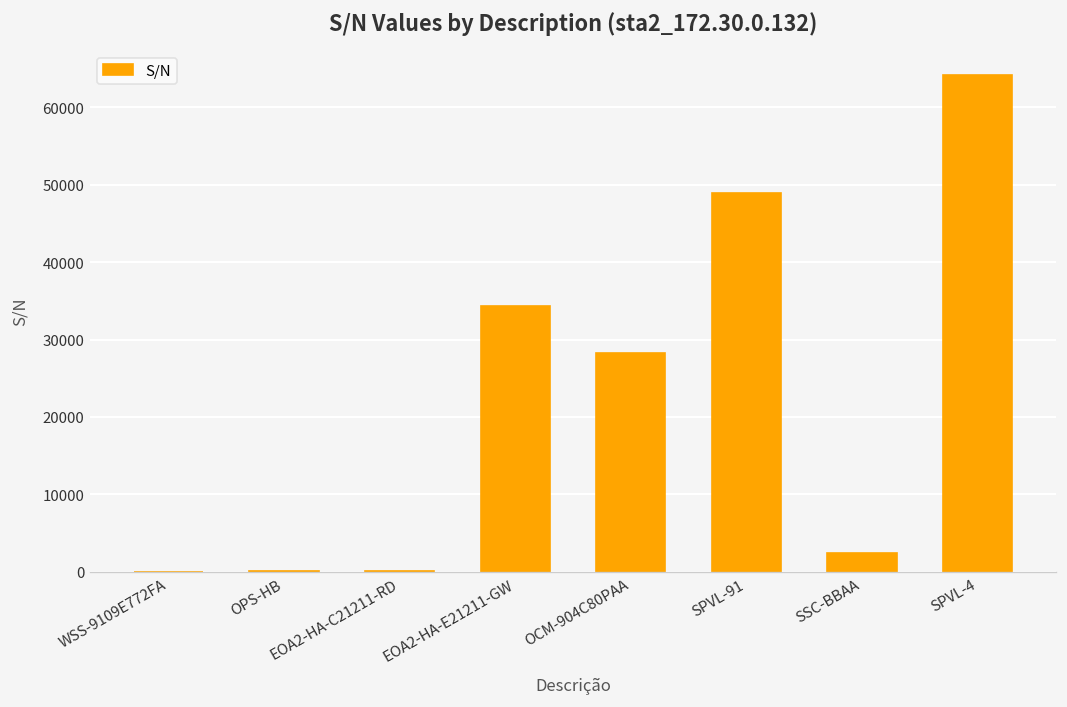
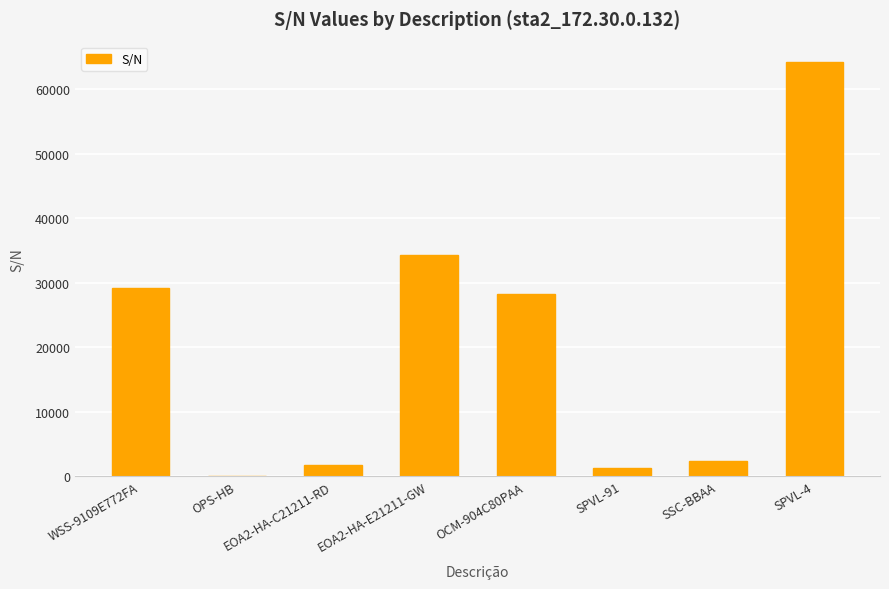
  {
-   "WSS-9109E772FA": 0,
-   "EOA2-HA-C21211-RD": 0,
+   "WSS-9109E772FA": 29000,
+   "EOA2-HA-C21211-RD": 2000,
    "EOA2-HA-E21211-GW": 34000,
    "OCM-904C80PAA": 28000,
-   "SPVL-91": 49000,
+   "SPVL-91": 1000,
    "SSC-BBAA": 2000,
    "SPVL-4": 64000
  }
